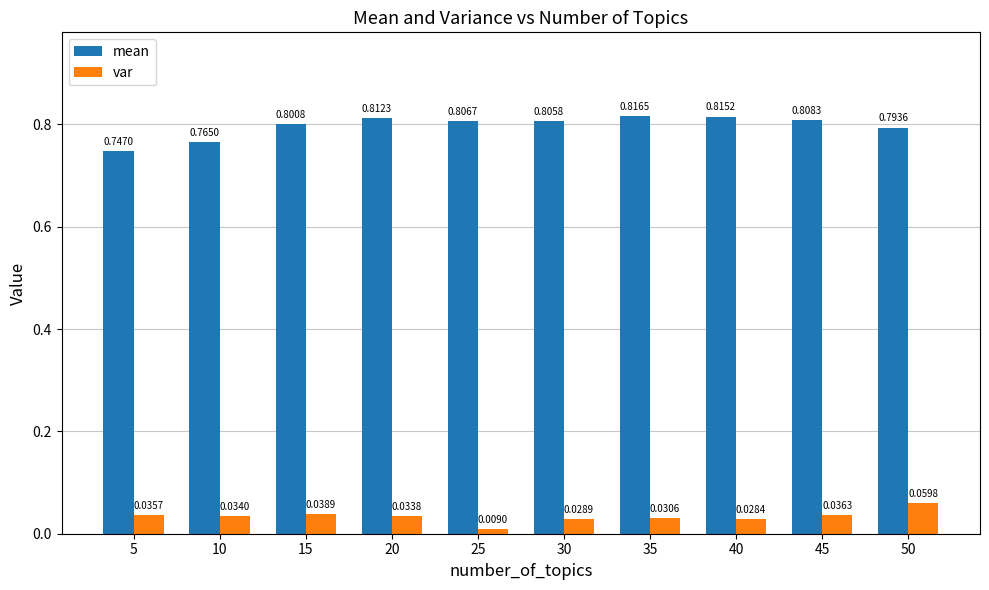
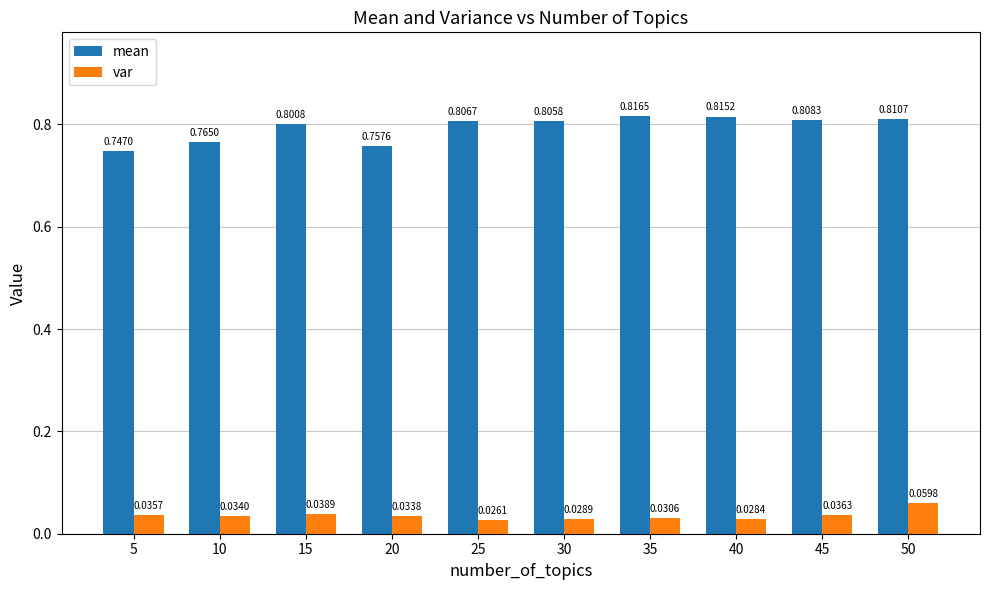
  {
    "mean": {
      "5": 0.7470,
      "10": 0.7650,
      "15": 0.8008,
-     "20": 0.8123,
+     "20": 0.7576,
      "25": 0.8067,
      "30": 0.8058,
      "35": 0.8165,
      "40": 0.8152,
      "45": 0.8083,
-     "50": 0.7936
+     "50": 0.8107
    },
    "var": {
      "5": 0.0357,
      "10": 0.0340,
      "15": 0.0389,
      "20": 0.0338,
-     "25": 0.0090,
+     "25": 0.0261,
      "30": 0.0289,
      "35": 0.0306,
      "40": 0.0284,
      "45": 0.0363,
      "50": 0.0598
    }
  }
